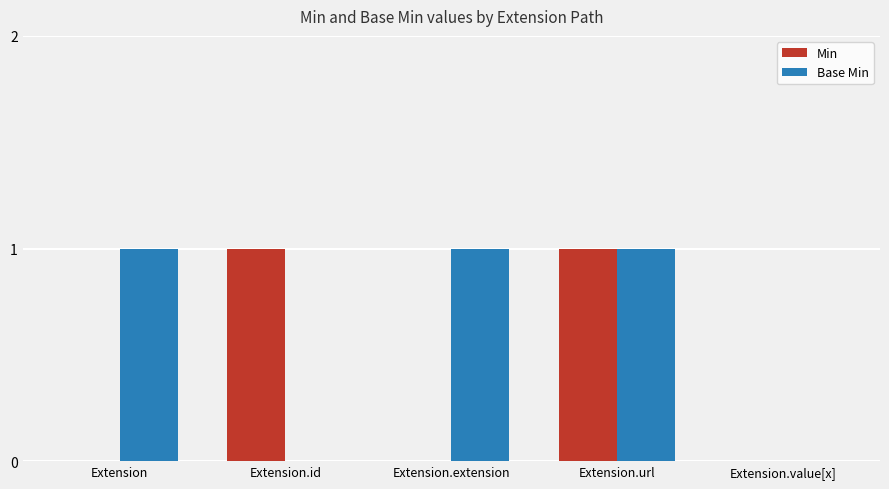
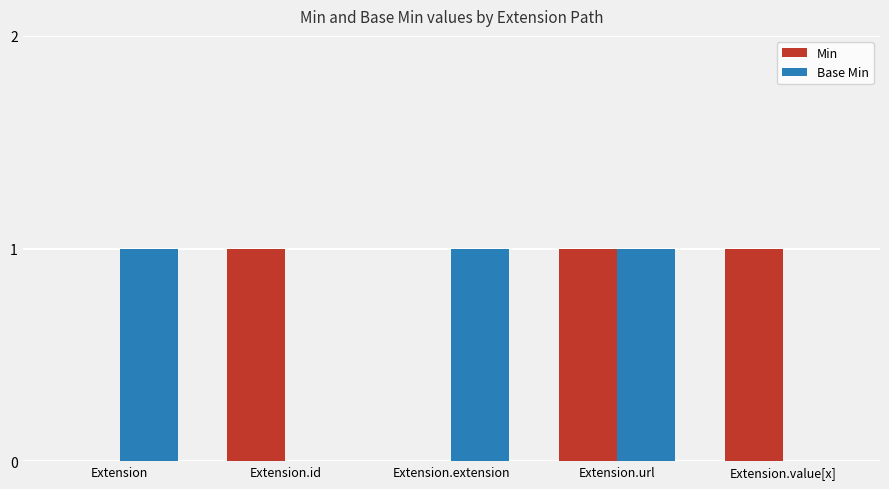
  {
    "Min": {
      "Extension": 0,
      "Extension.id": 1,
      "Extension.extension": 0,
      "Extension.url": 1,
-     "Extension.value[x]": 0
+     "Extension.value[x]": 1
    },
    "Base Min": {
      "Extension": 1,
      "Extension.id": 0,
      "Extension.extension": 1,
      "Extension.url": 1,
      "Extension.value[x]": 0
    }
  }
